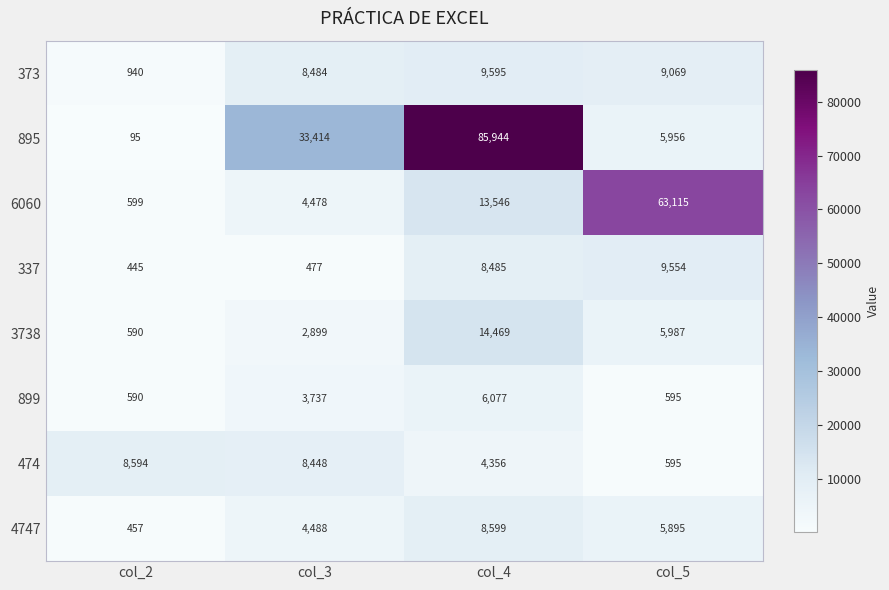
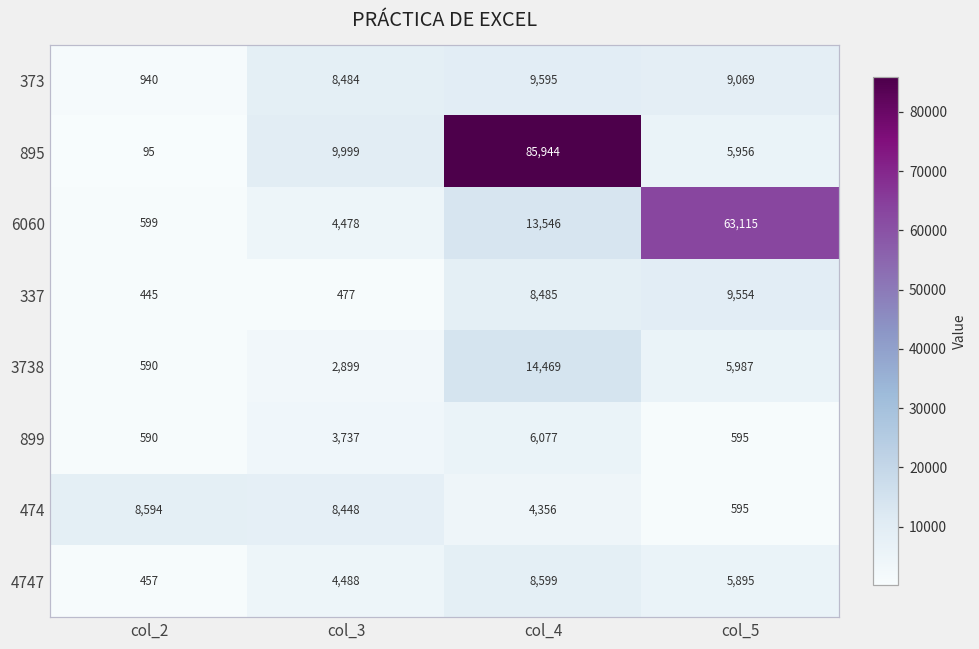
  {
    "373": {
      "col_2": "940",
      "col_3": "8,484",
      "col_4": "9,595",
      "col_5": "9,069"
    },
    "895": {
      "col_2": "95",
-     "col_3": "33,414",
+     "col_3": "9,999",
      "col_4": "85,944",
      "col_5": "5,956"
    },
    "6060": {
      "col_2": "599",
      "col_3": "4,478",
      "col_4": "13,546",
      "col_5": "63,115"
    },
    "337": {
      "col_2": "445",
      "col_3": "477",
      "col_4": "8,485",
      "col_5": "9,554"
    },
    "3738": {
      "col_2": "590",
      "col_3": "2,899",
      "col_4": "14,469",
      "col_5": "5,987"
    },
    "899": {
      "col_2": "590",
      "col_3": "3,737",
      "col_4": "6,077",
      "col_5": "595"
    },
    "474": {
      "col_2": "8,594",
      "col_3": "8,448",
      "col_4": "4,356",
      "col_5": "595"
    },
    "4747": {
      "col_2": "457",
      "col_3": "4,488",
      "col_4": "8,599",
      "col_5": "5,895"
    }
  }
